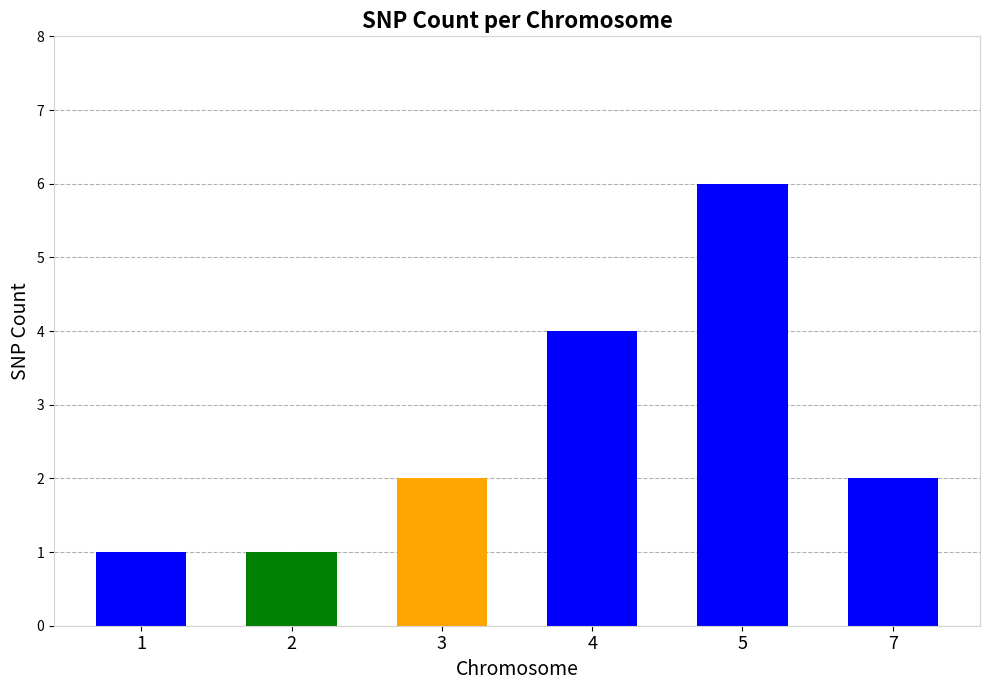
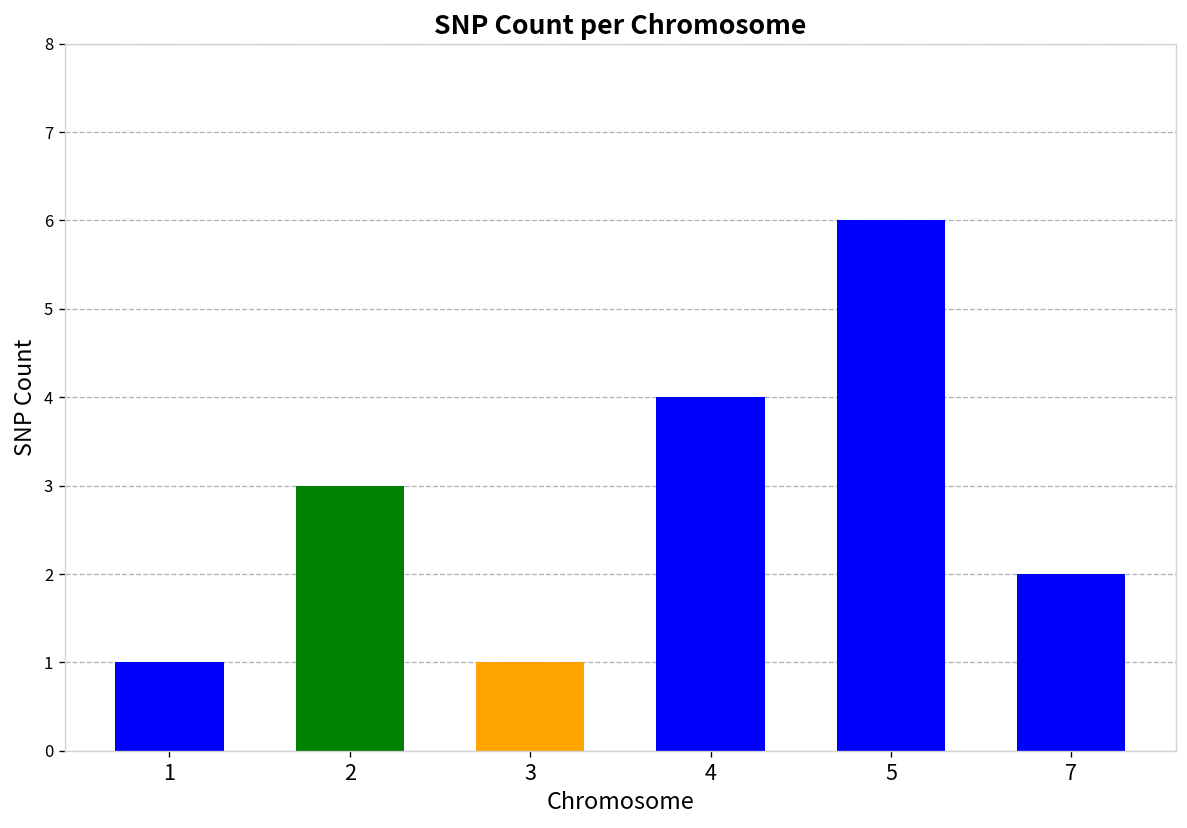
  {
    "1": 1,
-   "2": 1,
-   "3": 2,
+   "2": 3,
+   "3": 1,
    "4": 4,
    "5": 6,
    "7": 2
  }
